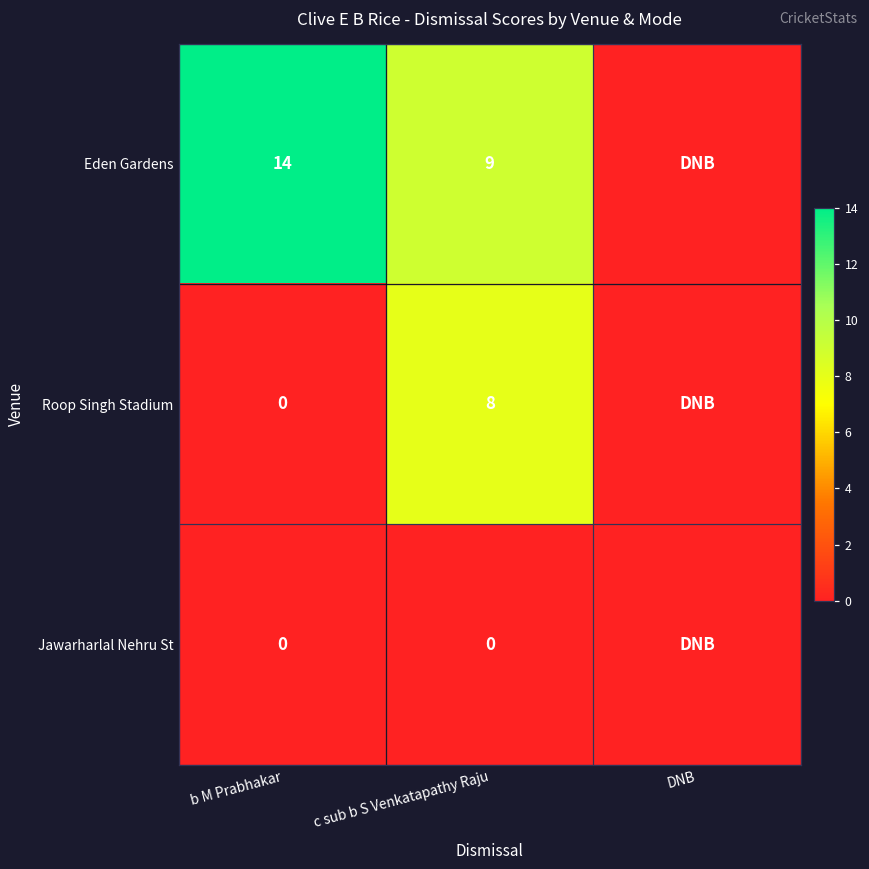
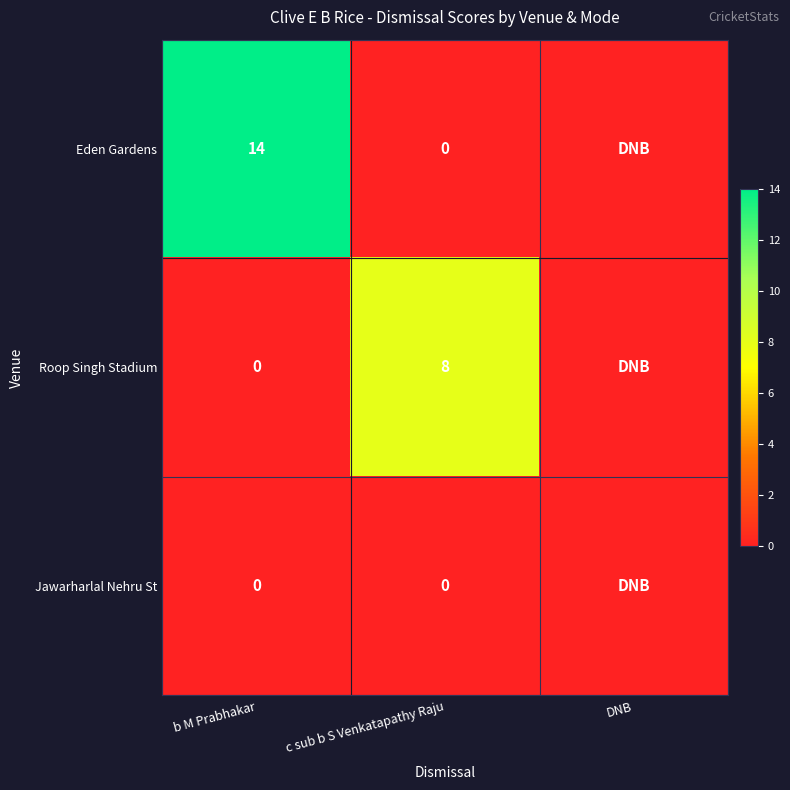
  {
    "Eden Gardens": {
      "b M Prabhakar": 14,
-     "c sub b S Venkatapathy Raju": 9
+     "c sub b S Venkatapathy Raju": 0
    },
    "Roop Singh Stadium": {
      "b M Prabhakar": 0,
      "c sub b S Venkatapathy Raju": 8
    },
    "Jawarharlal Nehru St": {
      "b M Prabhakar": 0,
      "c sub b S Venkatapathy Raju": 0
    }
  }
